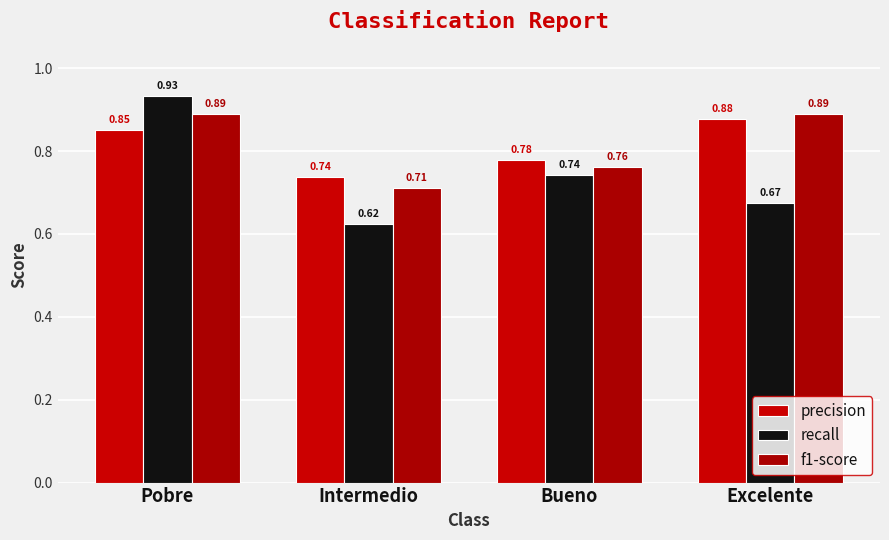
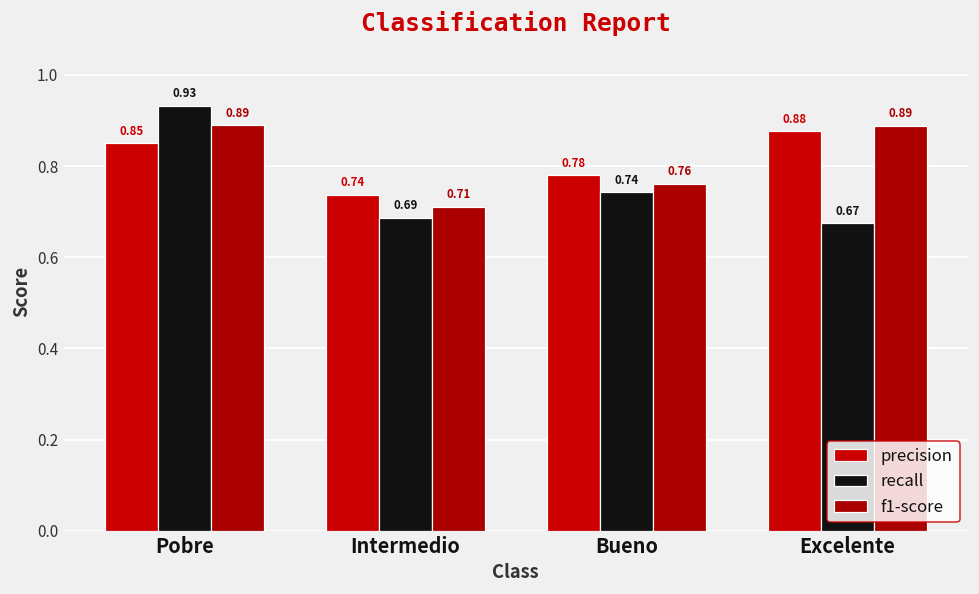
  {
    "recall": {
      "Pobre": 0.93,
-     "Intermedio": 0.62,
+     "Intermedio": 0.69,
      "Bueno": 0.74,
      "Excelente": 0.67
    }
  }
